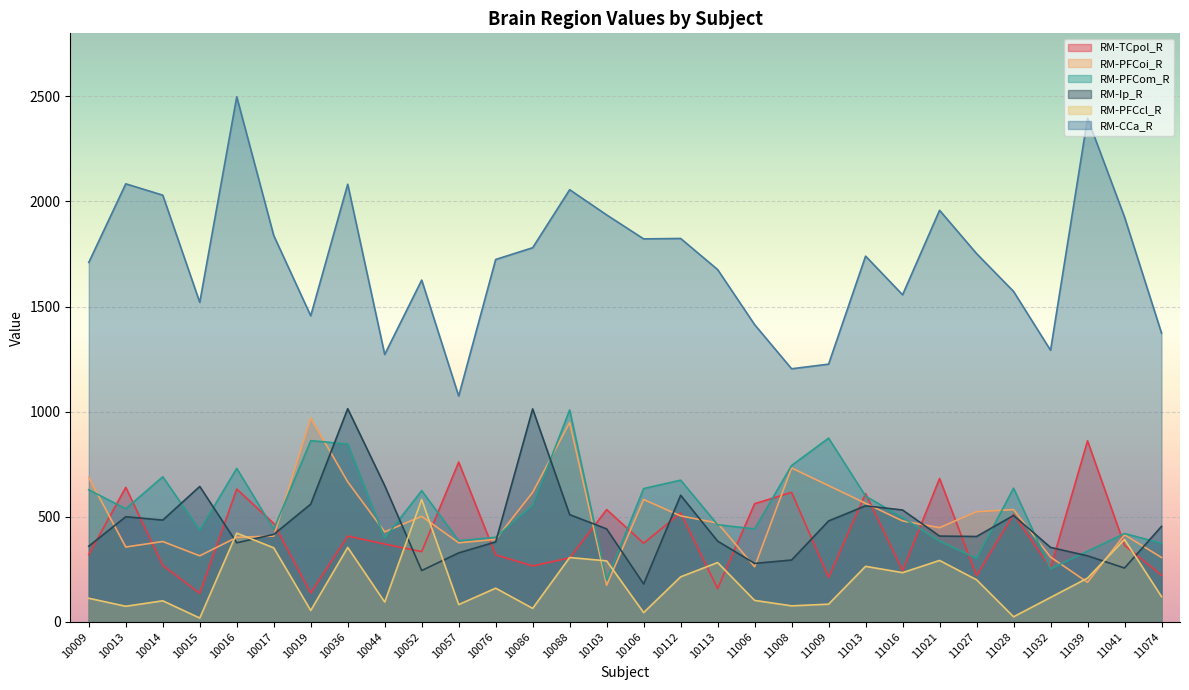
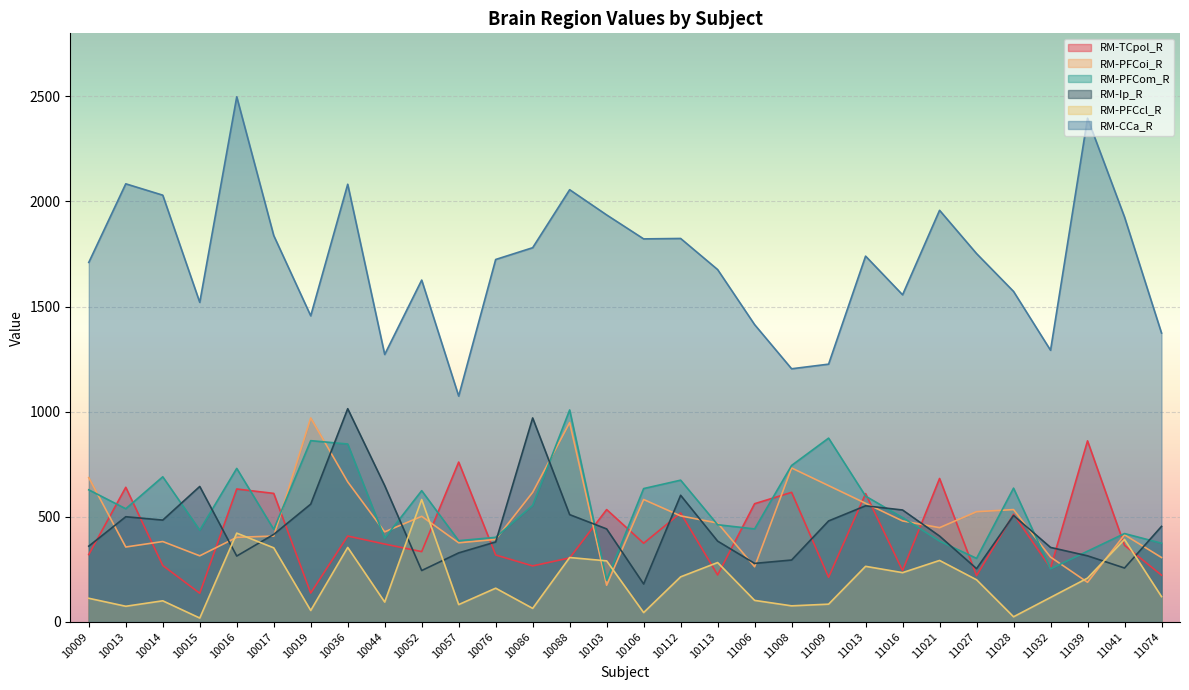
  {
    "RM-TCpol_R": {
      "10009": 320,
      "10013": 640,
      "10014": 270,
      "10015": 140,
      "10016": 630,
-     "10017": 470,
+     "10017": 610,
      "10019": 140,
      "10036": 410,
      "10044": 370,
      "10052": 330,
      "10057": 760,
      "10076": 320,
      "10086": 270,
      "10103": 530,
      "10106": 370,
      "10112": 520,
-     "10113": 160,
+     "10113": 220,
      "11006": 560,
      "11008": 620,
      "11009": 210,
      "11021": 680,
      "11027": 220,
      "11039": 860,
      "11041": 360,
      "11074": 220
    },
    "RM-Ip_R": {
      "10009": 360,
      "10013": 500,
      "10014": 480,
      "10015": 640,
-     "10016": 380,
+     "10016": 310,
      "10019": 560,
      "10036": 1010,
      "10044": 650,
      "10052": 240,
      "10057": 330,
      "10076": 380,
-     "10086": 1010,
+     "10086": 970,
      "10088": 510,
      "10103": 440,
      "10106": 180,
      "10112": 600,
      "10113": 380,
      "11006": 280,
      "11008": 290,
      "11009": 480,
      "11016": 530,
      "11021": 410,
-     "11027": 410,
+     "11027": 250,
      "11032": 350,
      "11039": 310,
      "11041": 260,
      "11074": 450
    }
  }
